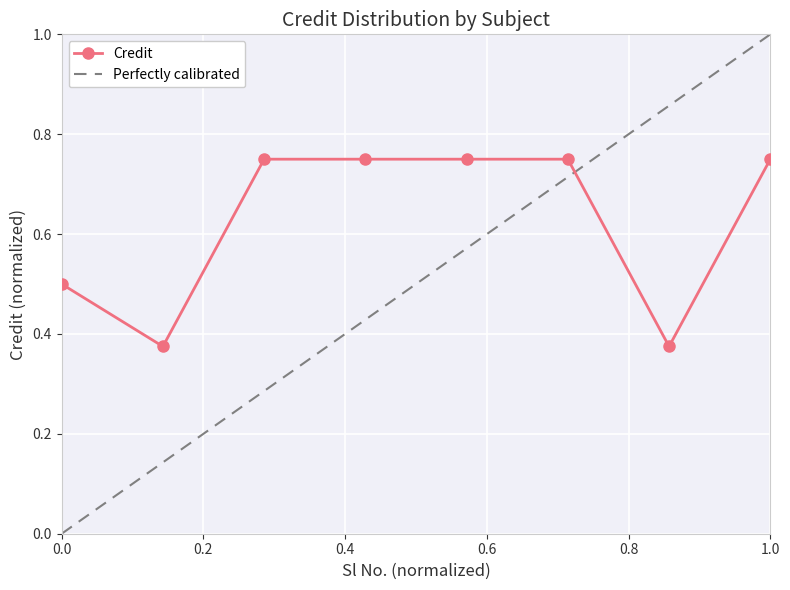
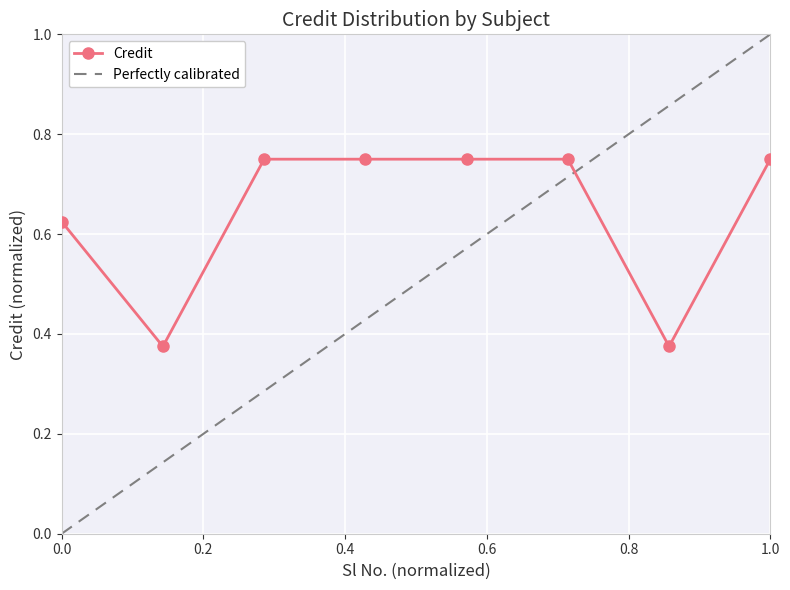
  {
    "Credit": {
-     "0.0": 0.50,
+     "0.0": 0.63,
      "1.0": 0.75
    },
    "Perfectly calibrated": {
      "0.0": 0.00,
      "1.0": 1.00
    }
  }
